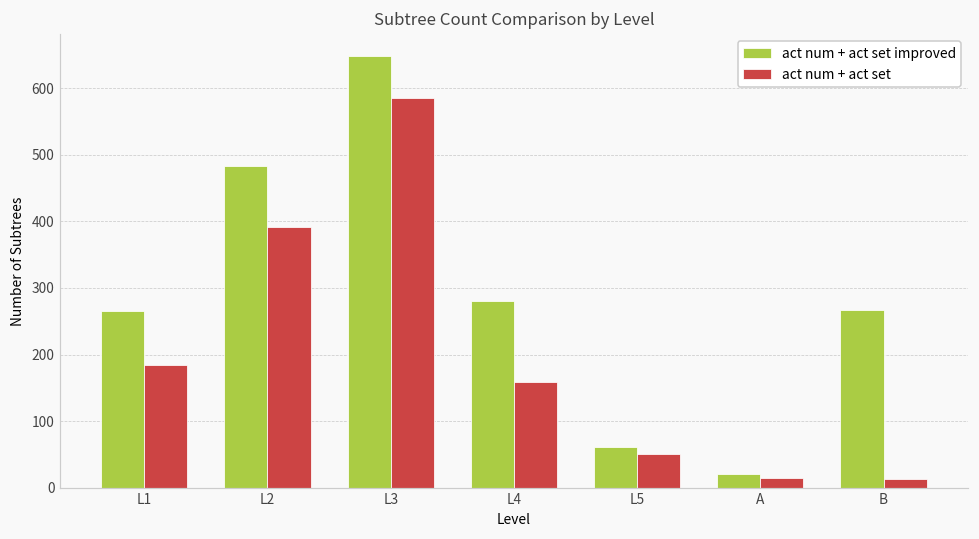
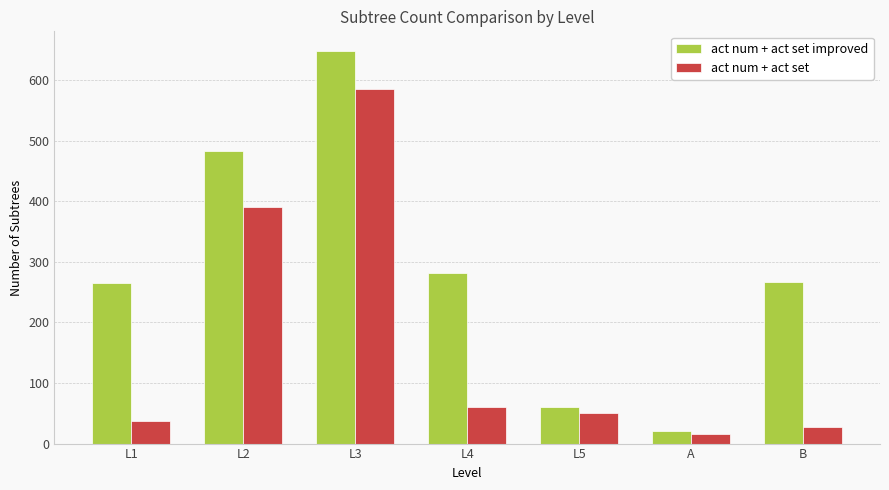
  {
    "act num + act set improved": {
      "L1": 270,
      "L2": 480,
      "L3": 650,
      "L4": 280,
      "L5": 60,
      "A": 20,
      "B": 270
    },
    "act num + act set": {
-     "L1": 190,
+     "L1": 40,
      "L2": 390,
      "L3": 590,
-     "L4": 160,
+     "L4": 60,
      "L5": 50,
      "A": 20,
-     "B": 10
+     "B": 30
    }
  }
